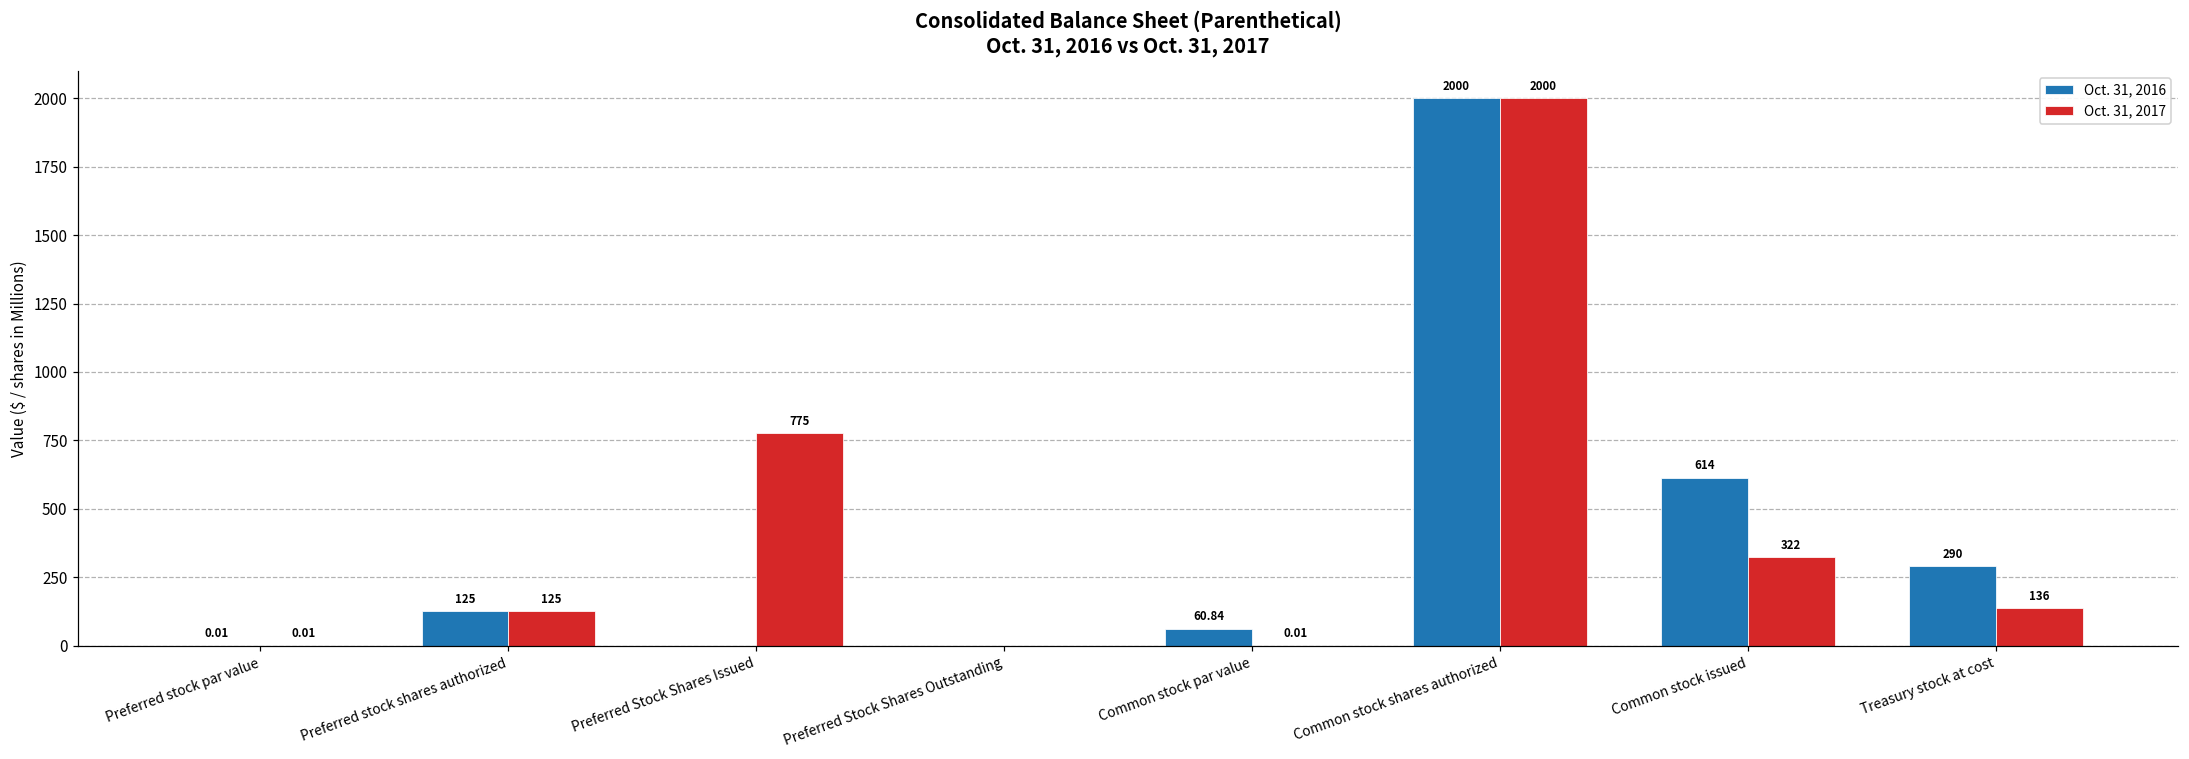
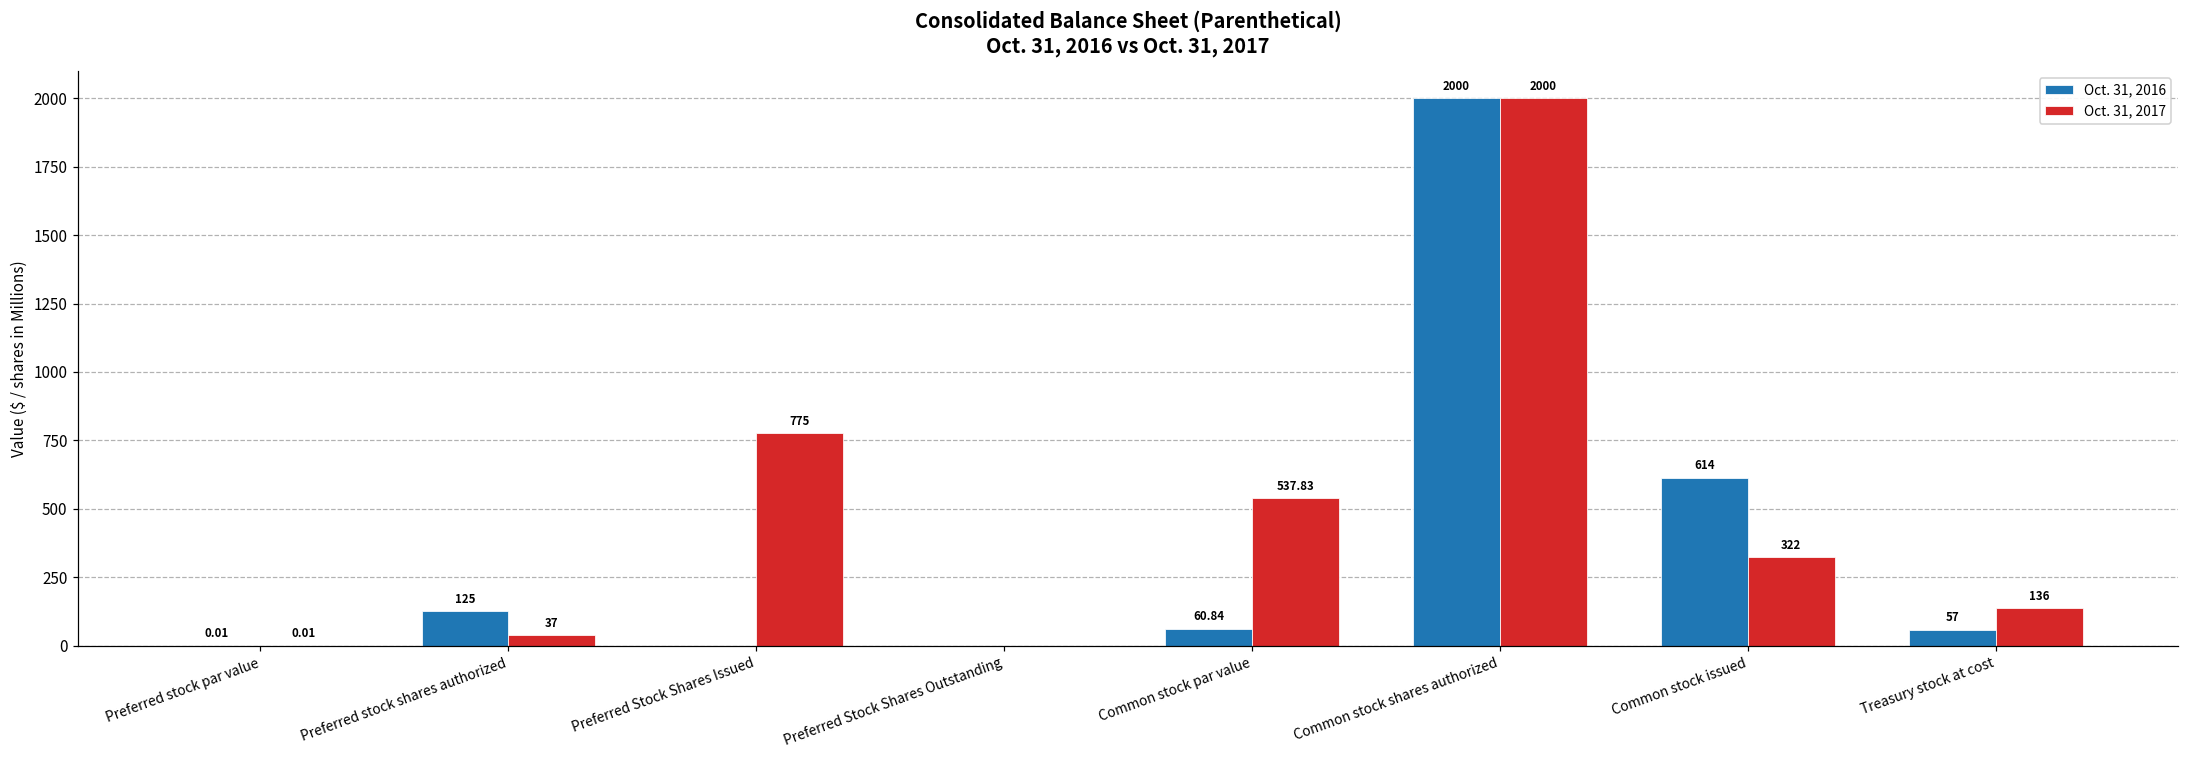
  {
    "Oct. 31, 2016": {
      "Preferred stock par value": 0.01,
      "Preferred stock shares authorized": 125,
      "Common stock par value": 60.84,
      "Common stock shares authorized": 2000,
      "Common stock issued": 614,
-     "Treasury stock at cost": 290
+     "Treasury stock at cost": 57
    },
    "Oct. 31, 2017": {
      "Preferred stock par value": 0.01,
-     "Preferred stock shares authorized": 125,
+     "Preferred stock shares authorized": 37,
      "Preferred Stock Shares Issued": 775,
-     "Common stock par value": 0.01,
+     "Common stock par value": 537.83,
      "Common stock shares authorized": 2000,
      "Common stock issued": 322,
      "Treasury stock at cost": 136
    }
  }
